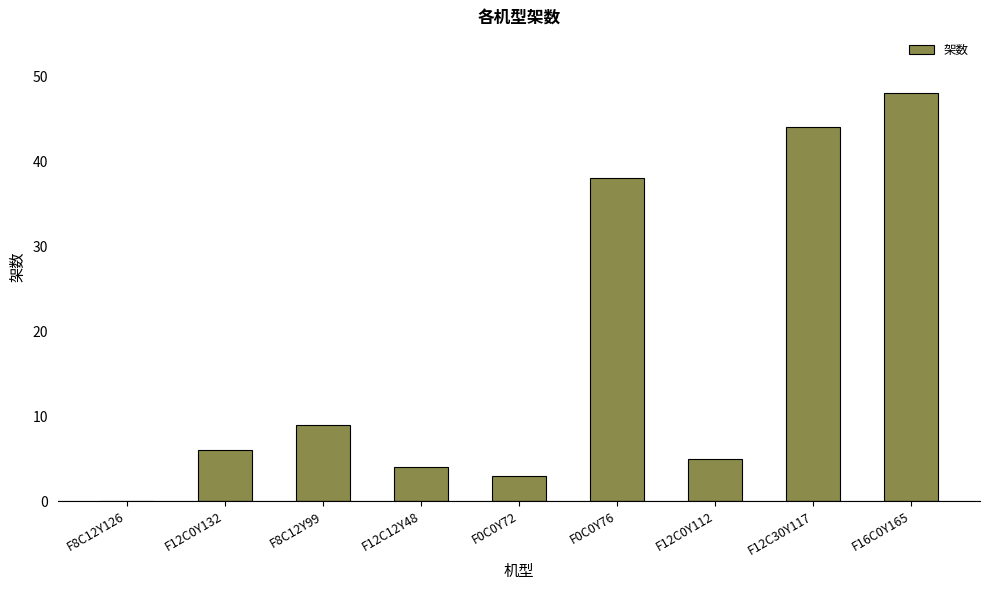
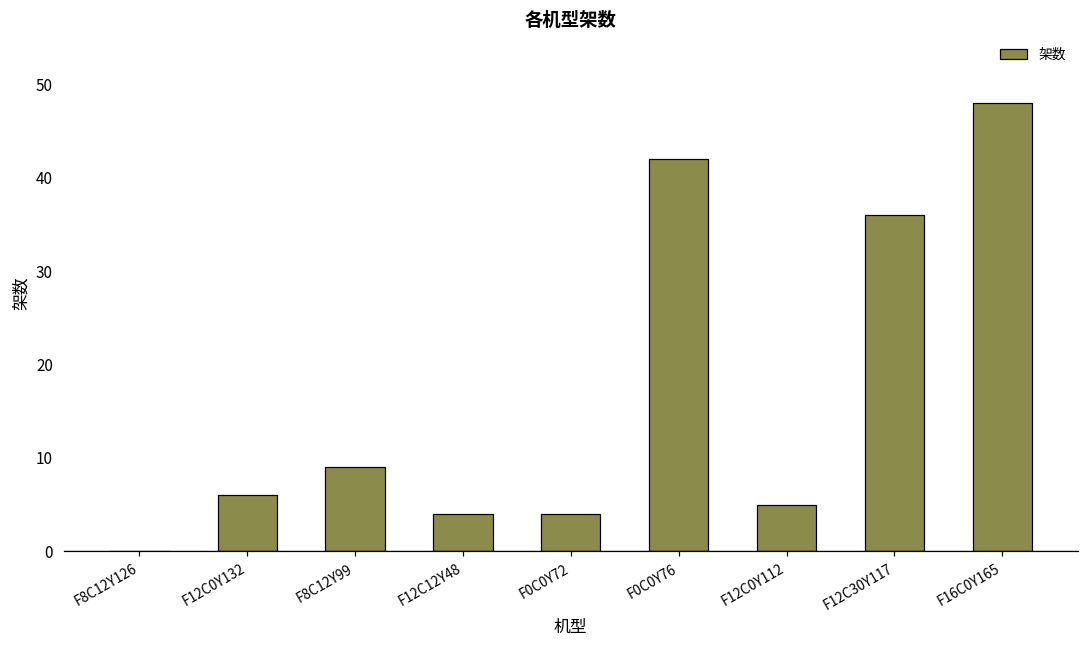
  {
    "F8C12Y126": 0,
    "F12C0Y132": 6,
    "F8C12Y99": 9,
    "F12C12Y48": 4,
-   "F0C0Y72": 3,
-   "F0C0Y76": 38,
+   "F0C0Y72": 4,
+   "F0C0Y76": 42,
    "F12C0Y112": 5,
-   "F12C30Y117": 44,
+   "F12C30Y117": 36,
    "F16C0Y165": 48
  }
